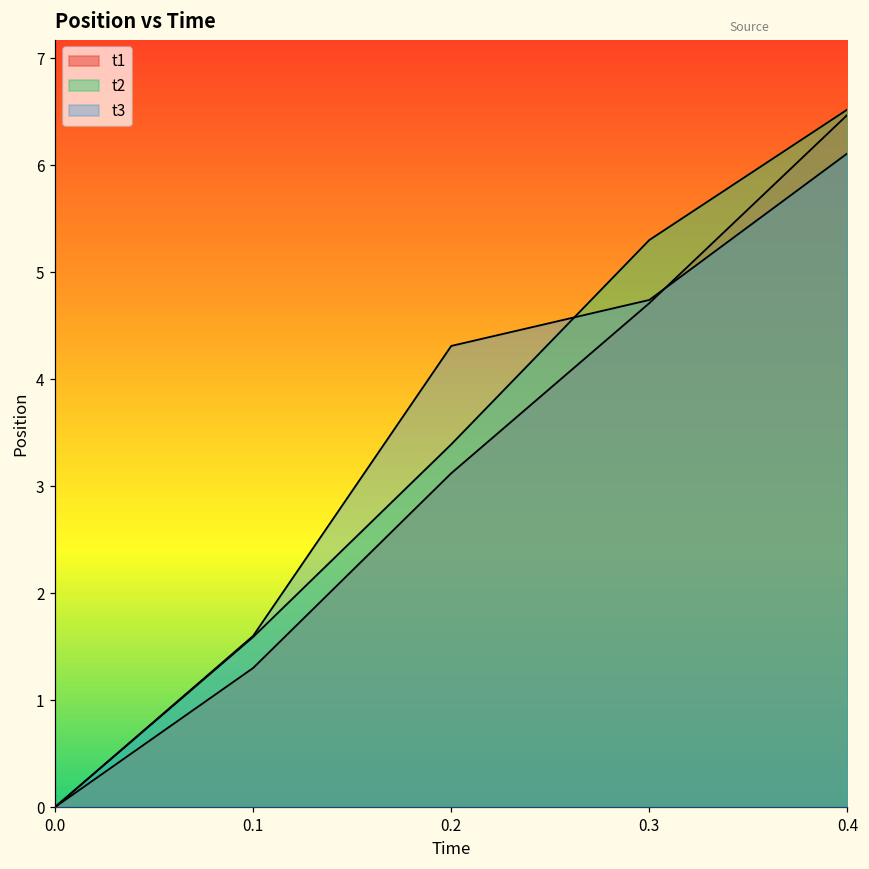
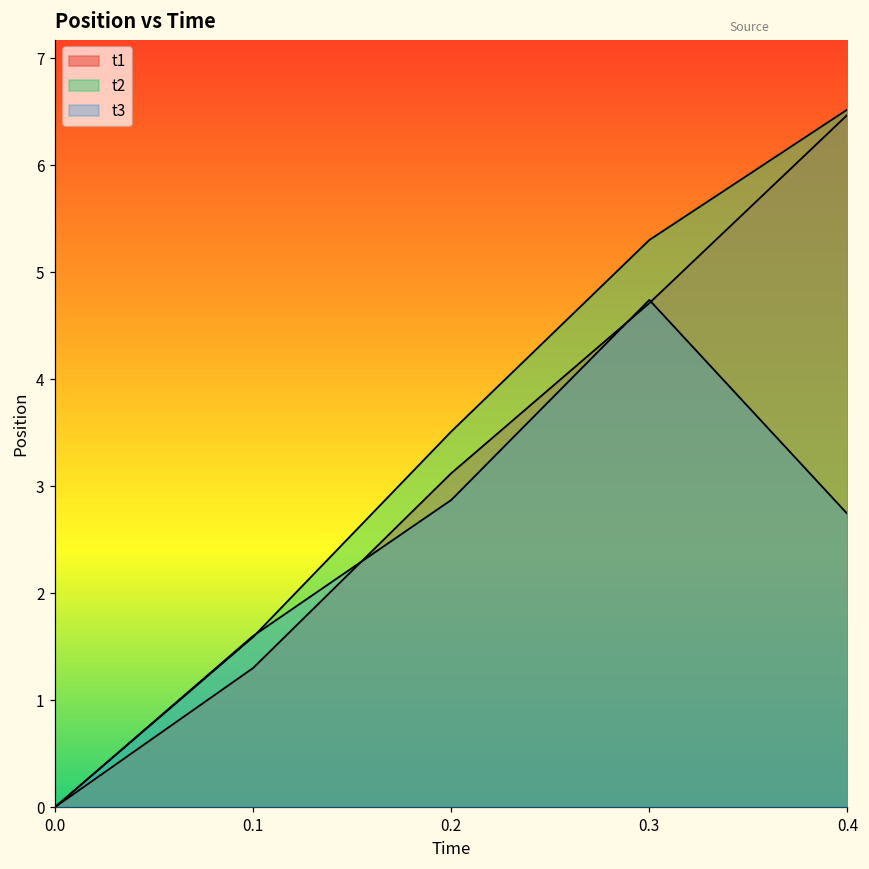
  {
    "t1": {
      "0.1": 1.3,
      "0.2": 3.1,
      "0.3": 4.7,
      "0.4": 6.5
    },
    "t2": {
-     "0.2": 3.4,
+     "0.2": 3.5,
      "0.3": 5.3,
      "0.4": 6.5
    },
    "t3": {
-     "0.2": 4.3,
+     "0.2": 2.9,
      "0.3": 4.7,
-     "0.4": 6.1
+     "0.4": 2.7
    }
  }
